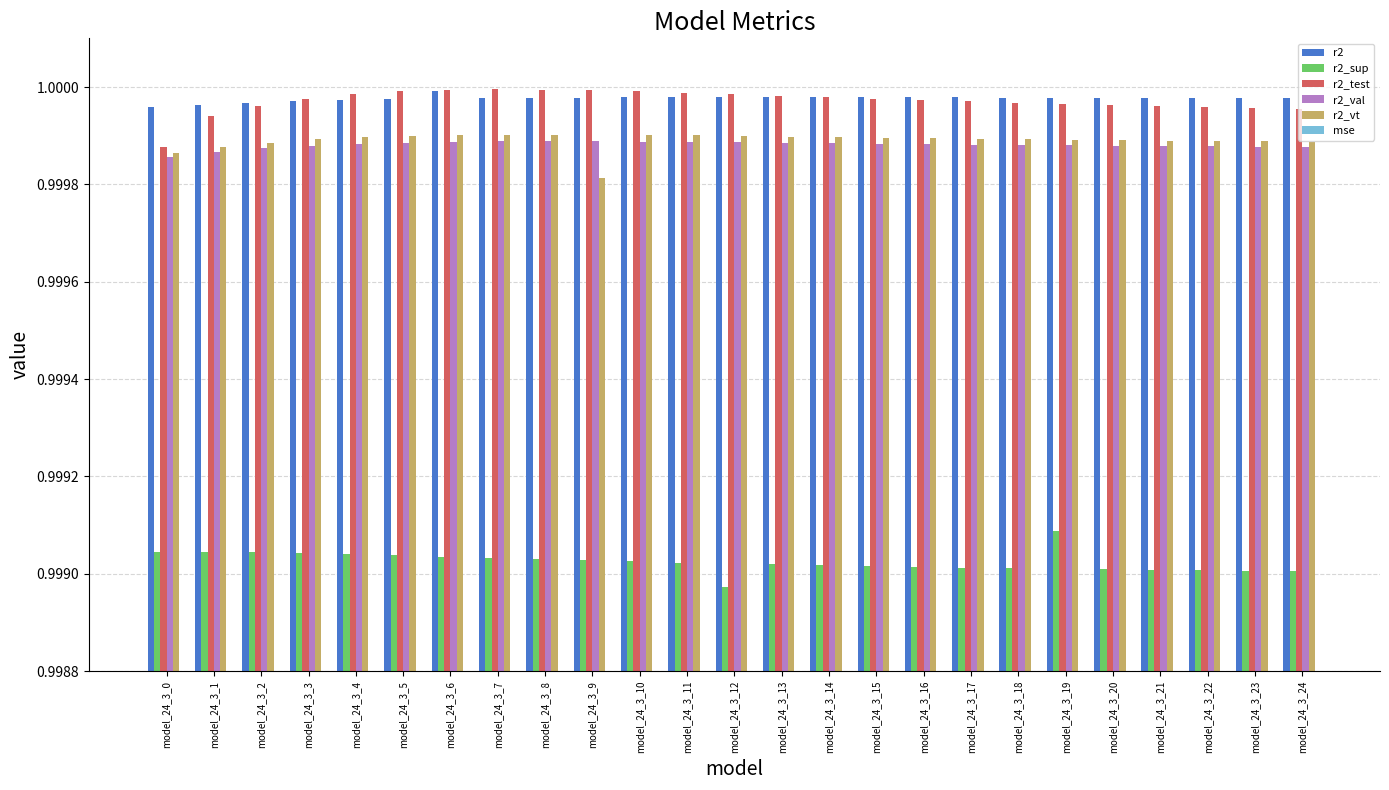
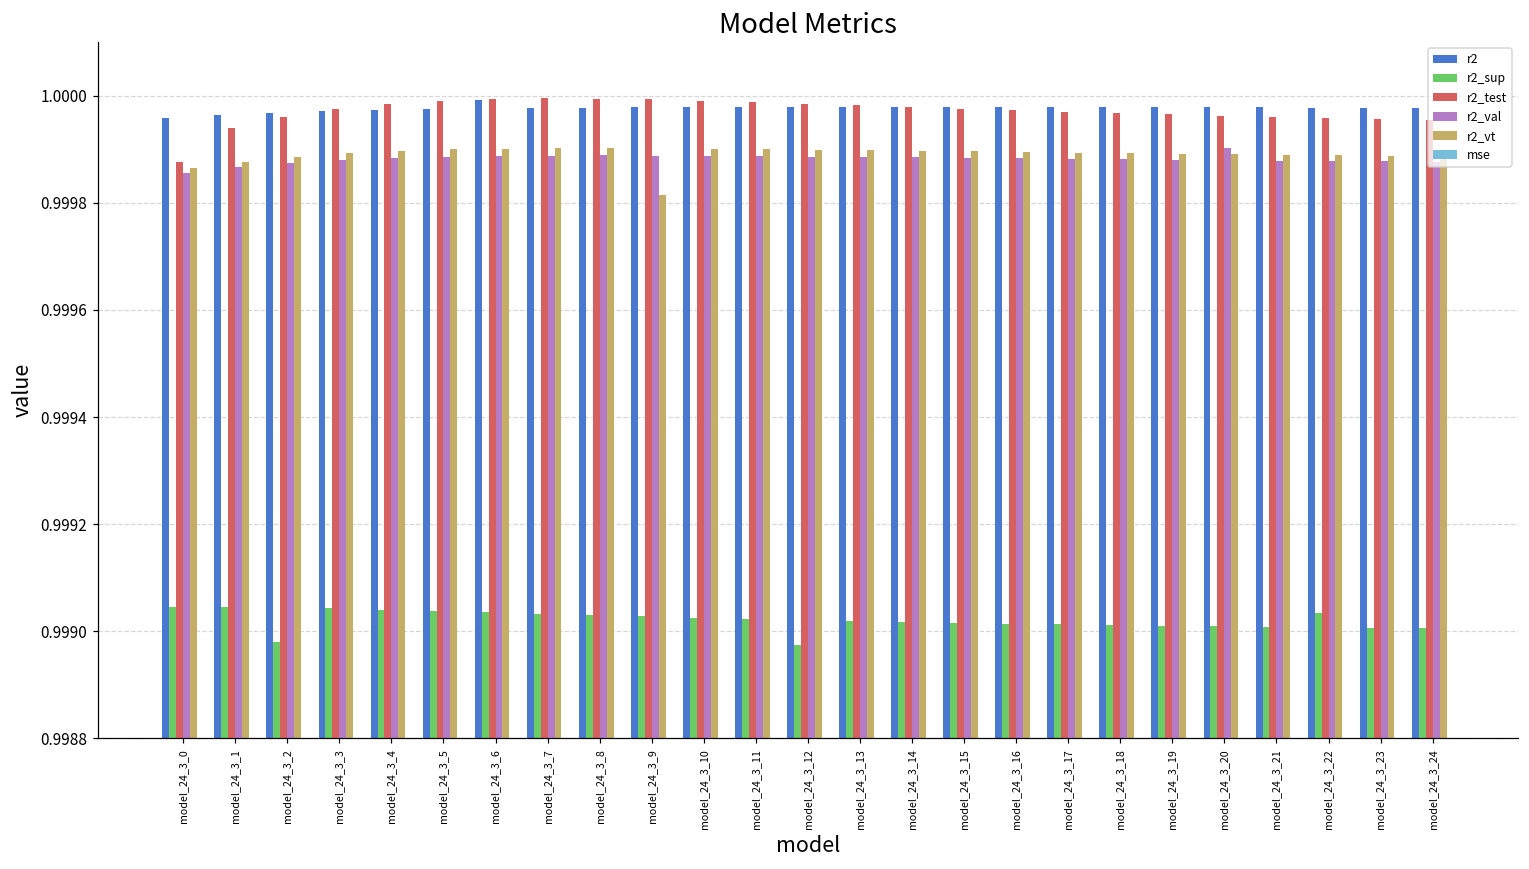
  {
    "r2": {
      "model_24_3_0": 0.99996,
      "model_24_3_1": 0.99996,
      "model_24_3_2": 0.99997,
      "model_24_3_3": 0.99997,
      "model_24_3_4": 0.99997,
      "model_24_3_5": 0.99997,
      "model_24_3_6": 0.99999,
      "model_24_3_7": 0.99998,
      "model_24_3_8": 0.99998,
      "model_24_3_9": 0.99998,
      "model_24_3_10": 0.99998,
      "model_24_3_11": 0.99998,
      "model_24_3_12": 0.99998,
      "model_24_3_13": 0.99998,
      "model_24_3_14": 0.99998,
      "model_24_3_15": 0.99998,
      "model_24_3_16": 0.99998,
      "model_24_3_17": 0.99998,
      "model_24_3_18": 0.99998,
      "model_24_3_19": 0.99998,
      "model_24_3_20": 0.99998,
      "model_24_3_21": 0.99998,
      "model_24_3_22": 0.99998,
      "model_24_3_23": 0.99998,
      "model_24_3_24": 0.99998
    },
    "r2_sup": {
      "model_24_3_0": 0.99905,
      "model_24_3_1": 0.99905,
-     "model_24_3_2": 0.99904,
+     "model_24_3_2": 0.99898,
      "model_24_3_3": 0.99904,
      "model_24_3_4": 0.99904,
      "model_24_3_5": 0.99904,
      "model_24_3_6": 0.99904,
      "model_24_3_7": 0.99903,
      "model_24_3_8": 0.99903,
      "model_24_3_9": 0.99903,
      "model_24_3_10": 0.99903,
      "model_24_3_11": 0.99902,
      "model_24_3_12": 0.99897,
      "model_24_3_13": 0.99902,
      "model_24_3_14": 0.99902,
      "model_24_3_15": 0.99902,
      "model_24_3_16": 0.99901,
      "model_24_3_17": 0.99901,
      "model_24_3_18": 0.99901,
-     "model_24_3_19": 0.99909,
+     "model_24_3_19": 0.99901,
      "model_24_3_20": 0.99901,
      "model_24_3_21": 0.99901,
-     "model_24_3_22": 0.99901,
+     "model_24_3_22": 0.99903,
      "model_24_3_23": 0.99901,
      "model_24_3_24": 0.99901
    },
    "r2_test": {
      "model_24_3_0": 0.99988,
      "model_24_3_1": 0.99994,
      "model_24_3_2": 0.99996,
      "model_24_3_3": 0.99998,
      "model_24_3_4": 0.99999,
      "model_24_3_5": 0.99999,
      "model_24_3_6": 0.99999,
      "model_24_3_7": 1.00000,
      "model_24_3_8": 0.99999,
      "model_24_3_9": 0.99999,
      "model_24_3_10": 0.99999,
      "model_24_3_11": 0.99999,
      "model_24_3_12": 0.99999,
      "model_24_3_13": 0.99998,
      "model_24_3_14": 0.99998,
      "model_24_3_15": 0.99998,
      "model_24_3_16": 0.99997,
      "model_24_3_17": 0.99997,
      "model_24_3_18": 0.99997,
      "model_24_3_19": 0.99997,
      "model_24_3_20": 0.99996,
      "model_24_3_21": 0.99996,
      "model_24_3_22": 0.99996,
      "model_24_3_23": 0.99996
    },
    "r2_val": {
      "model_24_3_0": 0.99986,
      "model_24_3_1": 0.99987,
      "model_24_3_2": 0.99987,
      "model_24_3_3": 0.99988,
      "model_24_3_4": 0.99988,
      "model_24_3_5": 0.99989,
      "model_24_3_6": 0.99989,
      "model_24_3_7": 0.99989,
      "model_24_3_8": 0.99989,
      "model_24_3_9": 0.99989,
      "model_24_3_10": 0.99989,
      "model_24_3_11": 0.99989,
      "model_24_3_12": 0.99989,
      "model_24_3_13": 0.99989,
      "model_24_3_14": 0.99988,
      "model_24_3_15": 0.99988,
      "model_24_3_16": 0.99988,
      "model_24_3_17": 0.99988,
      "model_24_3_18": 0.99988,
      "model_24_3_19": 0.99988,
-     "model_24_3_20": 0.99988,
+     "model_24_3_20": 0.99990,
      "model_24_3_21": 0.99988,
      "model_24_3_22": 0.99988,
      "model_24_3_23": 0.99988,
      "model_24_3_24": 0.99988
    },
    "r2_vt": {
      "model_24_3_0": 0.99986,
      "model_24_3_1": 0.99988,
      "model_24_3_2": 0.99989,
      "model_24_3_3": 0.99989,
      "model_24_3_4": 0.99990,
      "model_24_3_5": 0.99990,
      "model_24_3_6": 0.99990,
      "model_24_3_7": 0.99990,
      "model_24_3_8": 0.99990,
      "model_24_3_9": 0.99981,
      "model_24_3_10": 0.99990,
      "model_24_3_11": 0.99990,
      "model_24_3_12": 0.99990,
      "model_24_3_13": 0.99990,
      "model_24_3_14": 0.99990,
      "model_24_3_15": 0.99990,
      "model_24_3_16": 0.99989,
      "model_24_3_17": 0.99989,
      "model_24_3_18": 0.99989,
      "model_24_3_19": 0.99989,
      "model_24_3_20": 0.99989,
      "model_24_3_21": 0.99989,
      "model_24_3_22": 0.99989,
      "model_24_3_23": 0.99989,
      "model_24_3_24": 0.99989
    }
  }
